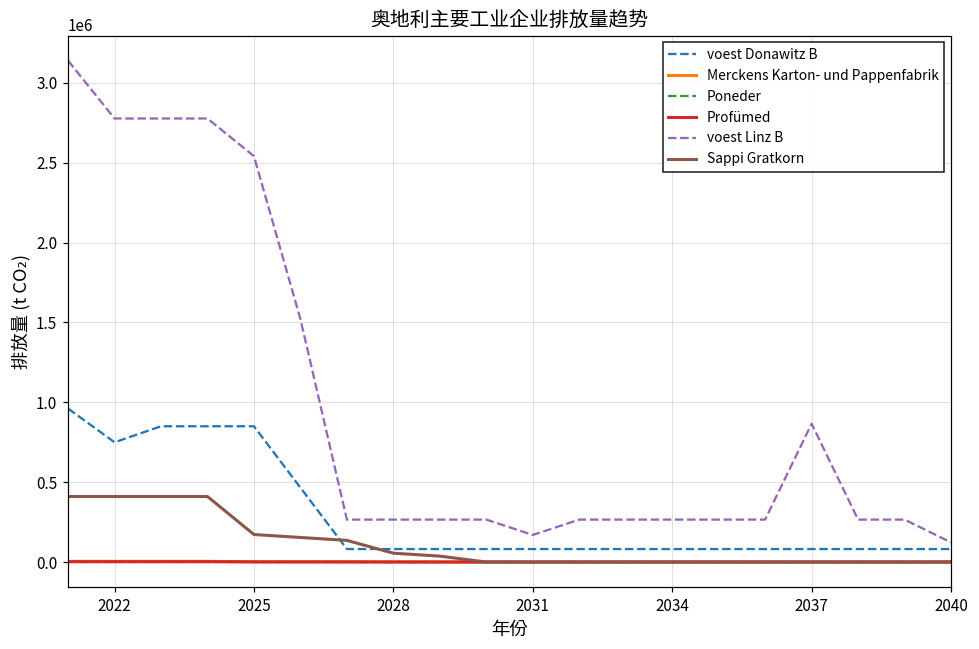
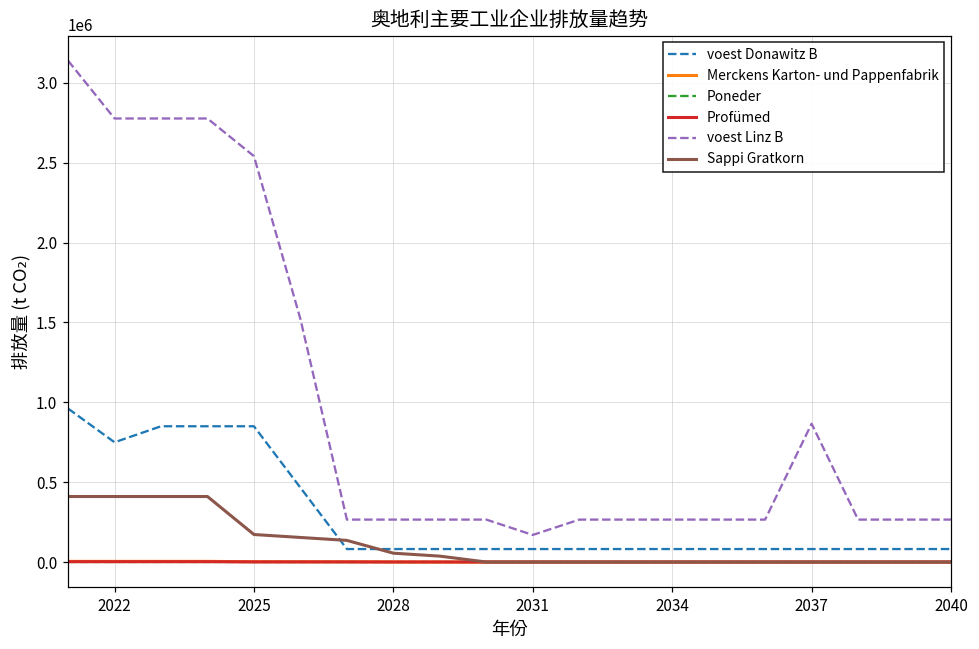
  {
    "voest Donawitz B": {
      "2022": 750000,
      "2025": 850000,
      "2028": 80000,
      "2031": 80000,
      "2034": 80000,
      "2037": 80000,
      "2040": 80000
    },
    "voest Linz B": {
      "2022": 2780000,
      "2025": 2540000,
      "2028": 270000,
      "2031": 170000,
      "2034": 270000,
      "2037": 870000,
-     "2040": 120000
+     "2040": 270000
    },
    "Sappi Gratkorn": {
      "2022": 410000,
      "2025": 170000,
      "2028": 60000
    }
  }
